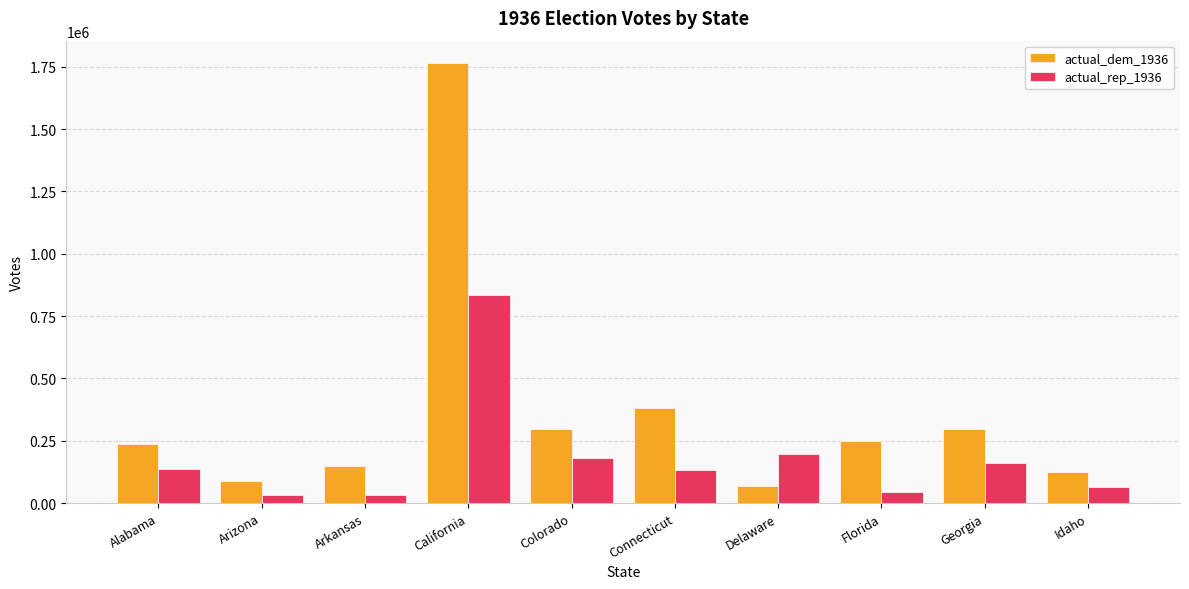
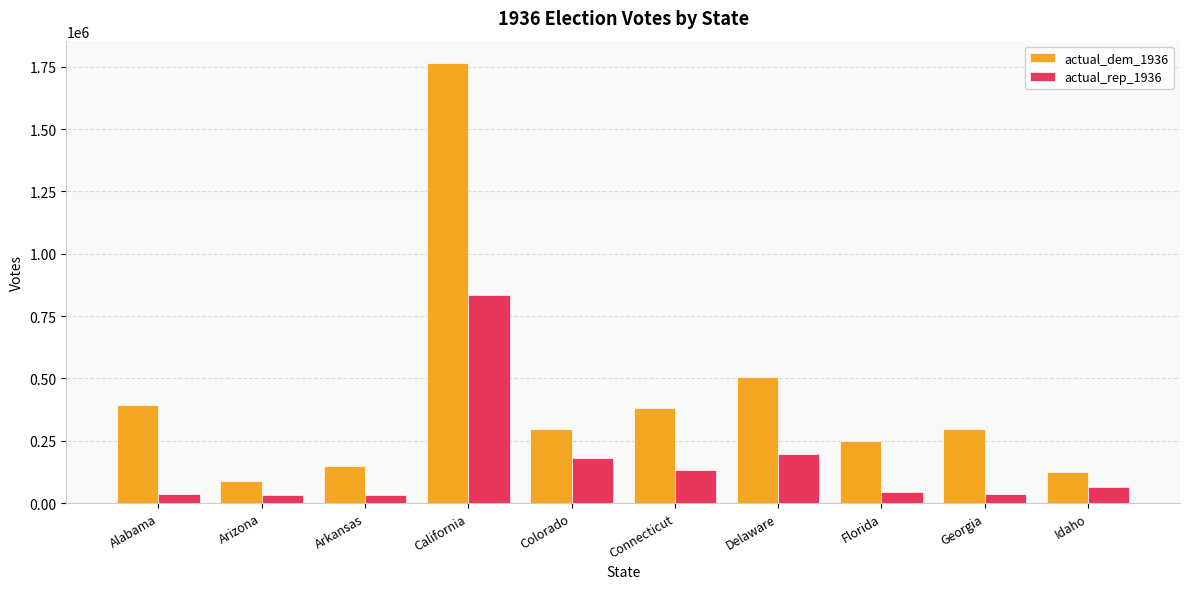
  {
    "actual_dem_1936": {
-     "Alabama": 240000,
+     "Alabama": 390000,
      "Arizona": 90000,
      "Arkansas": 150000,
      "California": 1770000,
      "Colorado": 300000,
      "Connecticut": 380000,
-     "Delaware": 70000,
+     "Delaware": 500000,
      "Florida": 250000,
      "Georgia": 300000,
      "Idaho": 130000
    },
    "actual_rep_1936": {
-     "Alabama": 140000,
+     "Alabama": 40000,
      "Arizona": 30000,
      "Arkansas": 30000,
      "California": 840000,
      "Colorado": 180000,
      "Connecticut": 130000,
      "Delaware": 200000,
      "Florida": 40000,
-     "Georgia": 160000,
+     "Georgia": 40000,
      "Idaho": 70000
    }
  }
